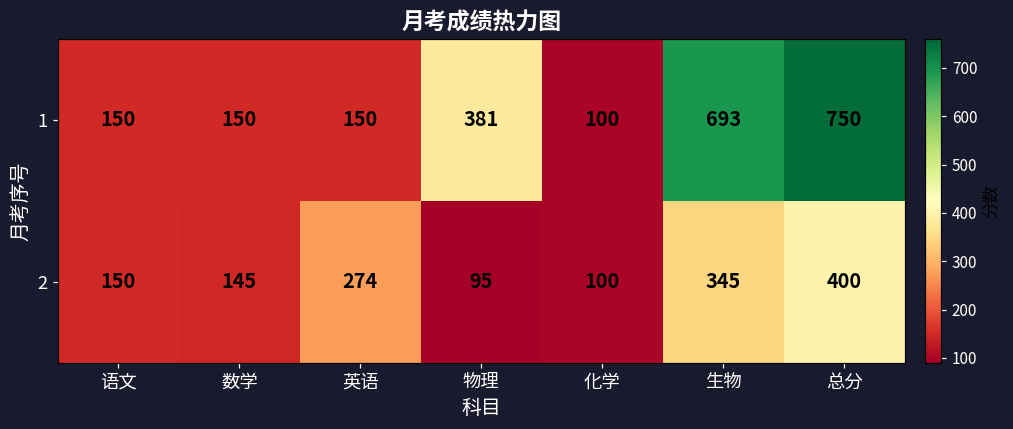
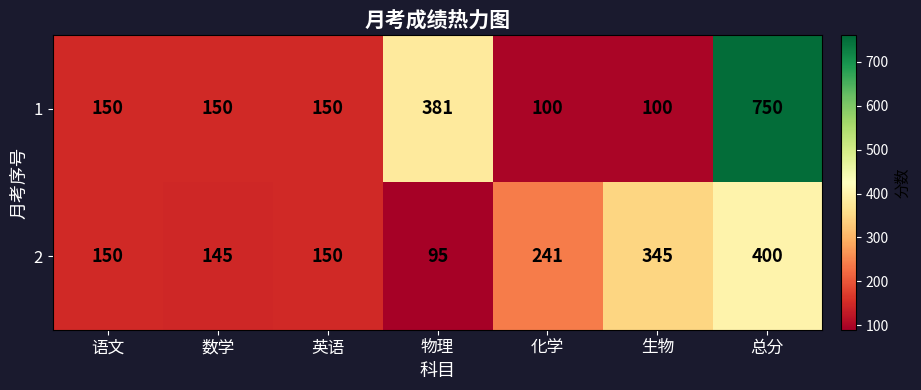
  {
    "1": {
      "语文": 150,
      "数学": 150,
      "英语": 150,
      "物理": 381,
      "化学": 100,
-     "生物": 693,
+     "生物": 100,
      "总分": 750
    },
    "2": {
      "语文": 150,
      "数学": 145,
-     "英语": 274,
+     "英语": 150,
      "物理": 95,
-     "化学": 100,
+     "化学": 241,
      "生物": 345,
      "总分": 400
    }
  }
